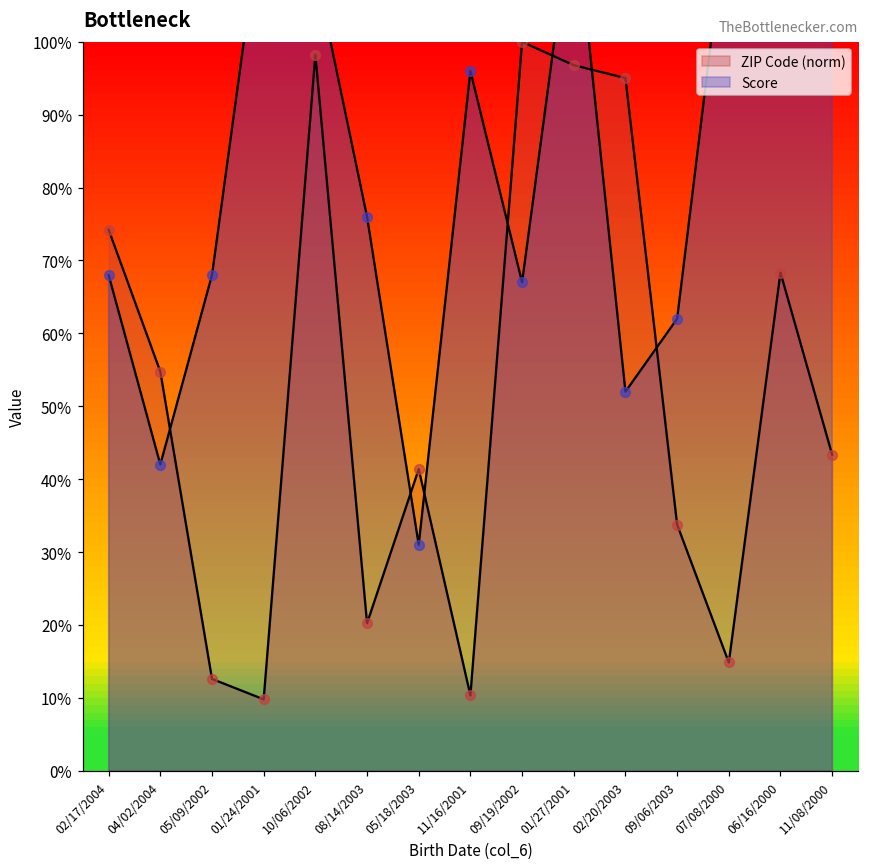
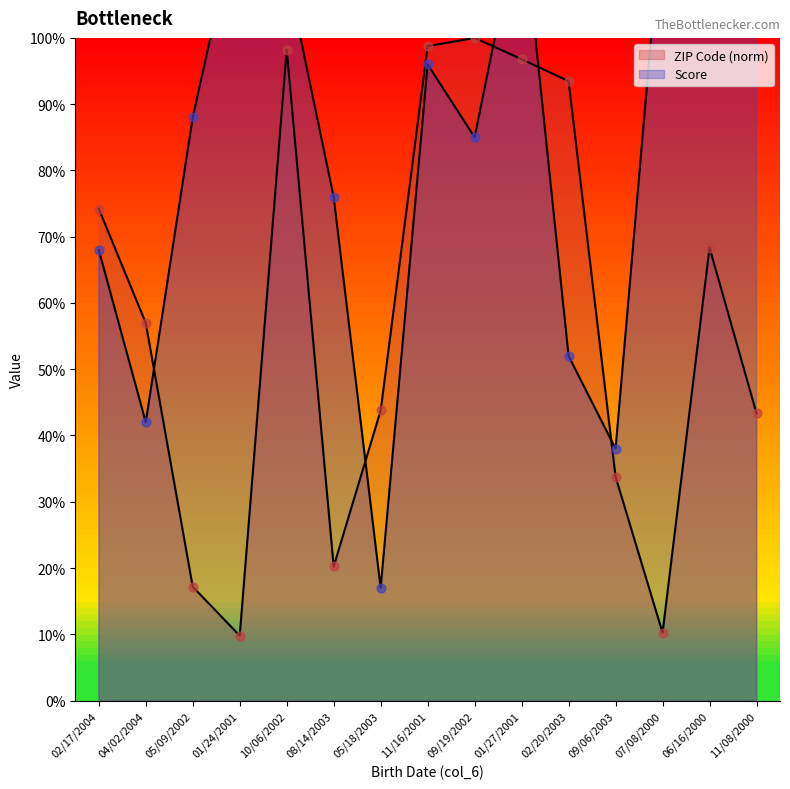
  {
    "ZIP Code (norm)": {
      "02/17/2004": "74%",
-     "04/02/2004": "55%",
-     "05/09/2002": "13%",
+     "04/02/2004": "57%",
+     "05/09/2002": "17%",
      "01/24/2001": "10%",
      "10/06/2002": "98%",
      "08/14/2003": "20%",
-     "05/18/2003": "41%",
-     "11/16/2001": "10%",
+     "05/18/2003": "44%",
+     "11/16/2001": "99%",
      "09/19/2002": "100%",
      "01/27/2001": "97%",
-     "02/20/2003": "95%",
+     "02/20/2003": "93%",
      "09/06/2003": "34%",
-     "07/08/2000": "15%",
+     "07/08/2000": "10%",
      "06/16/2000": "68%",
      "11/08/2000": "43%"
    },
    "Score": {
      "02/17/2004": "68%",
      "04/02/2004": "42%",
-     "05/09/2002": "68%",
+     "05/09/2002": "88%",
      "08/14/2003": "76%",
-     "05/18/2003": "31%",
+     "05/18/2003": "17%",
      "11/16/2001": "96%",
-     "09/19/2002": "67%",
+     "09/19/2002": "85%",
      "02/20/2003": "52%",
-     "09/06/2003": "62%"
+     "09/06/2003": "38%"
    }
  }
